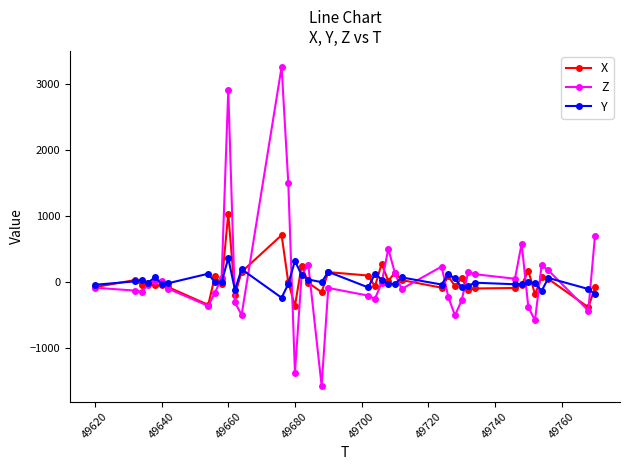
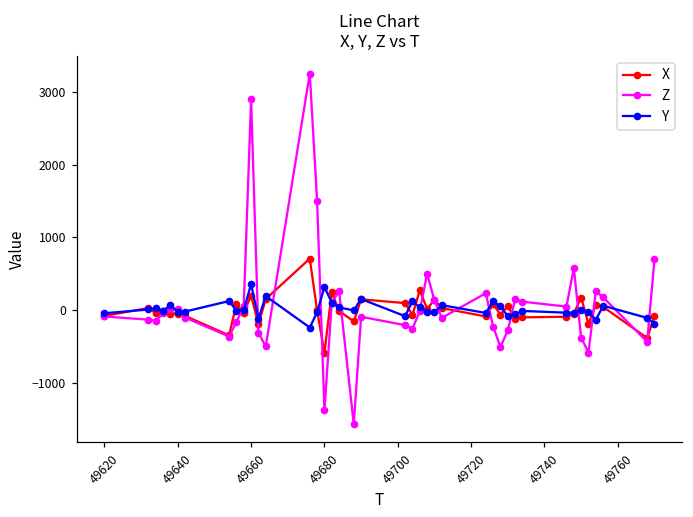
  {
    "X": {
-     "49660": 1000,
-     "49680": -400
+     "49660": 200,
+     "49680": -600
    },
    "Z": {
      "49640": 0,
      "49660": 2900,
      "49680": -1400
    },
    "Y": {
      "49660": 400,
      "49680": 300
    }
  }
